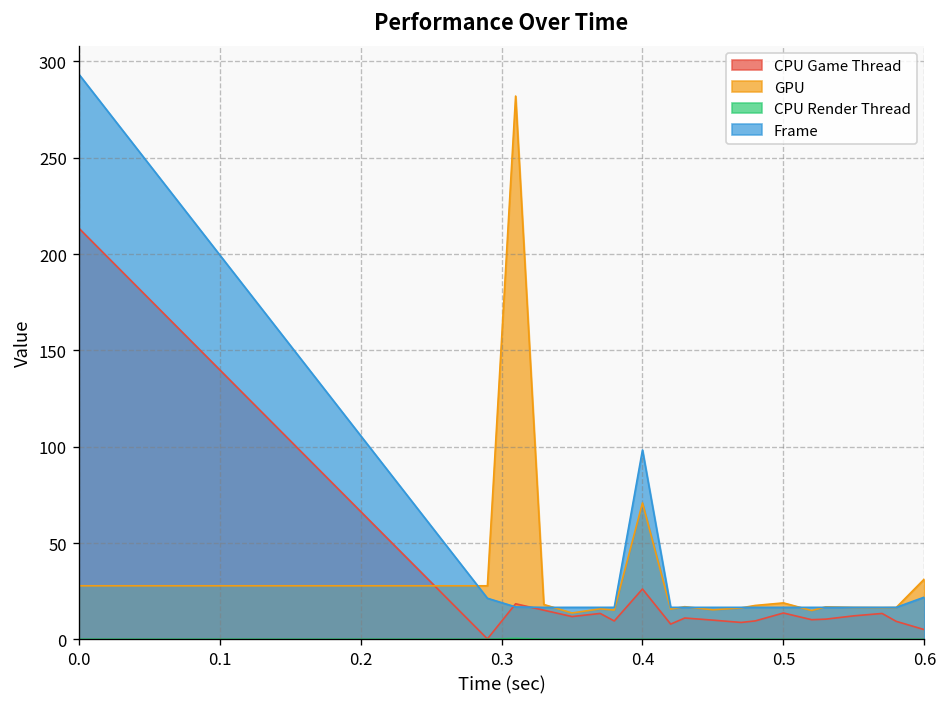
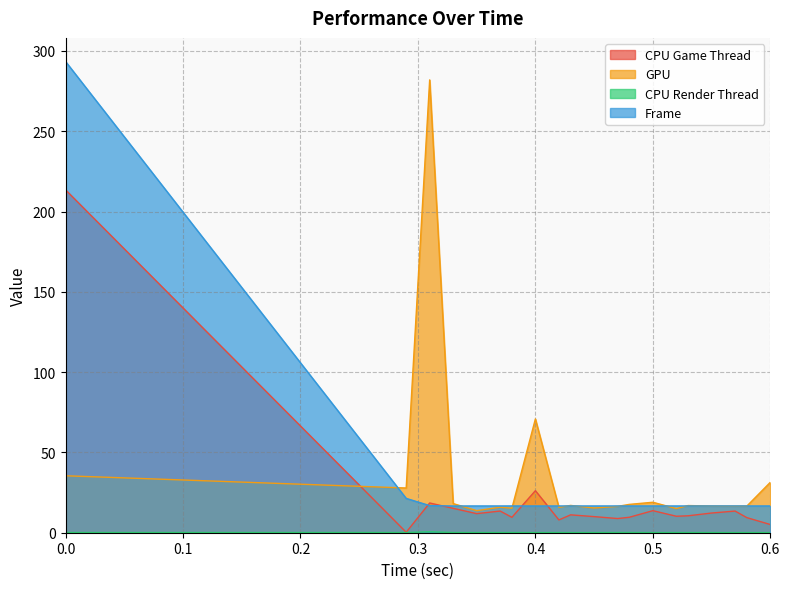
  {
    "CPU Game Thread": {
      "0.0": 214,
      "0.4": 26,
      "0.5": 14,
      "0.6": 5
    },
    "GPU": {
-     "0.0": 28,
+     "0.0": 35,
      "0.4": 71,
      "0.5": 19,
      "0.6": 31
    },
    "CPU Render Thread": {
      "0.0": 0,
      "0.4": 0,
      "0.5": 0,
      "0.6": 0
    },
    "Frame": {
      "0.0": 293,
-     "0.4": 98,
+     "0.4": 17,
      "0.5": 17,
-     "0.6": 22
+     "0.6": 17
    }
  }
